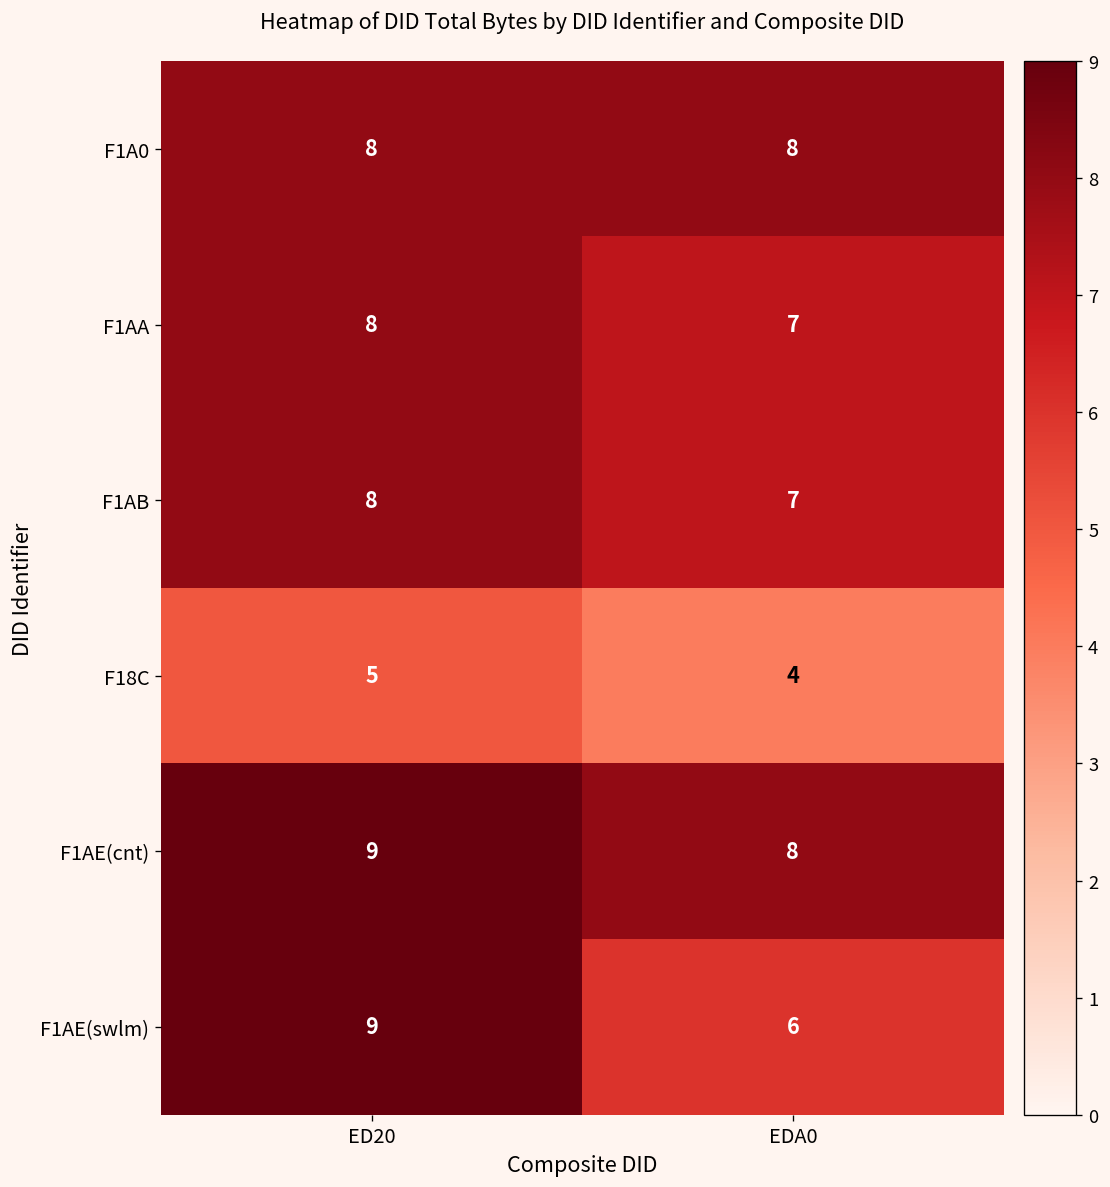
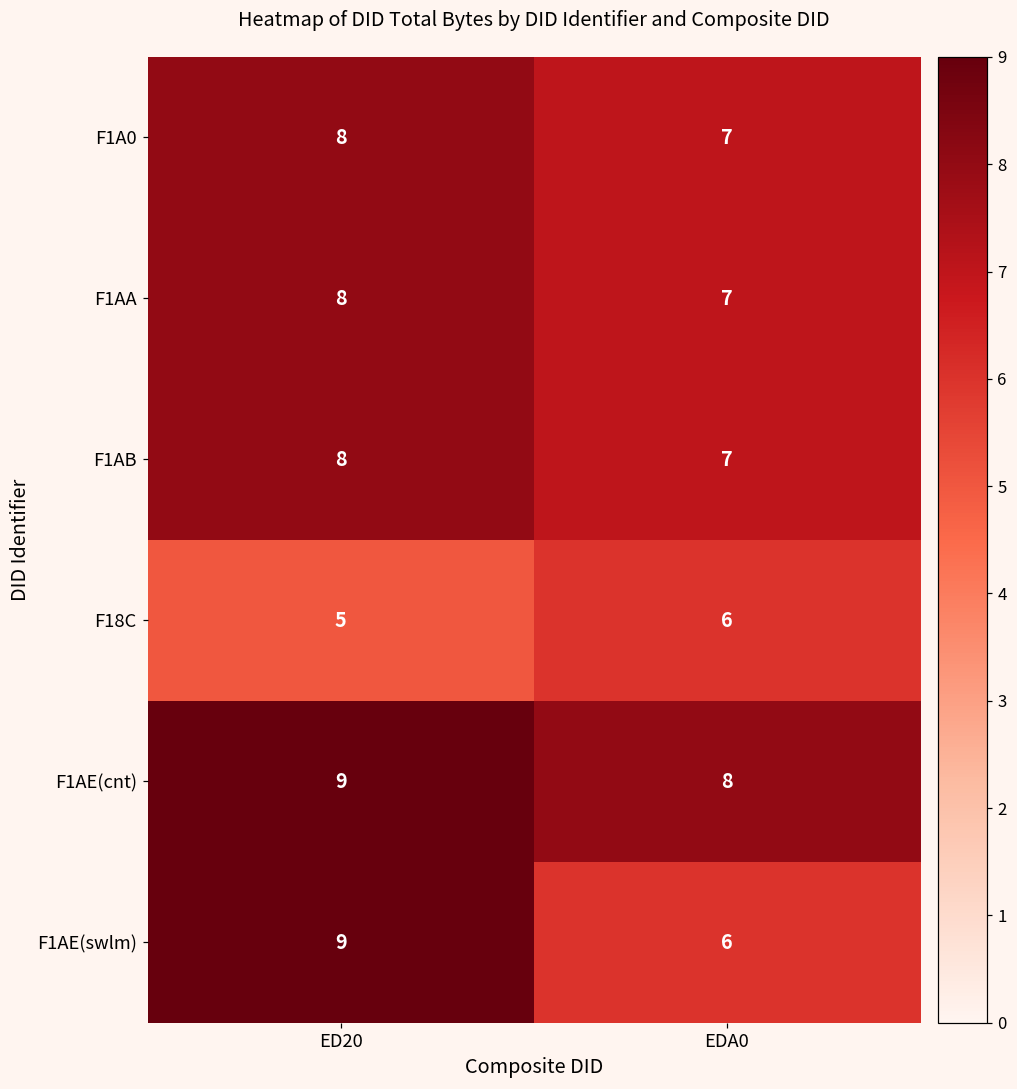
  {
    "F1A0": {
      "ED20": 8,
-     "EDA0": 8
+     "EDA0": 7
    },
    "F1AA": {
      "ED20": 8,
      "EDA0": 7
    },
    "F1AB": {
      "ED20": 8,
      "EDA0": 7
    },
    "F18C": {
      "ED20": 5,
-     "EDA0": 4
+     "EDA0": 6
    },
    "F1AE(cnt)": {
      "ED20": 9,
      "EDA0": 8
    },
    "F1AE(swlm)": {
      "ED20": 9,
      "EDA0": 6
    }
  }
